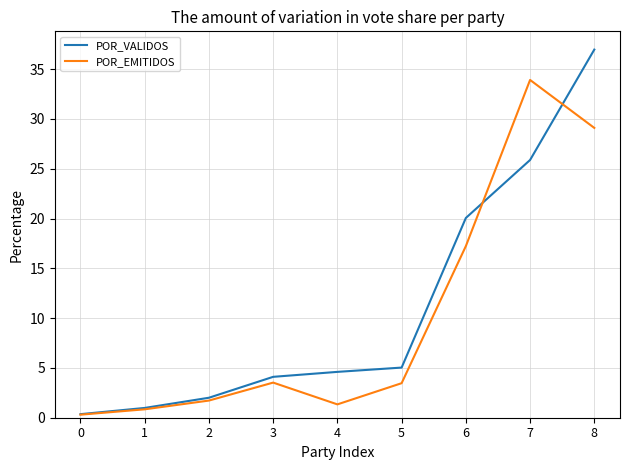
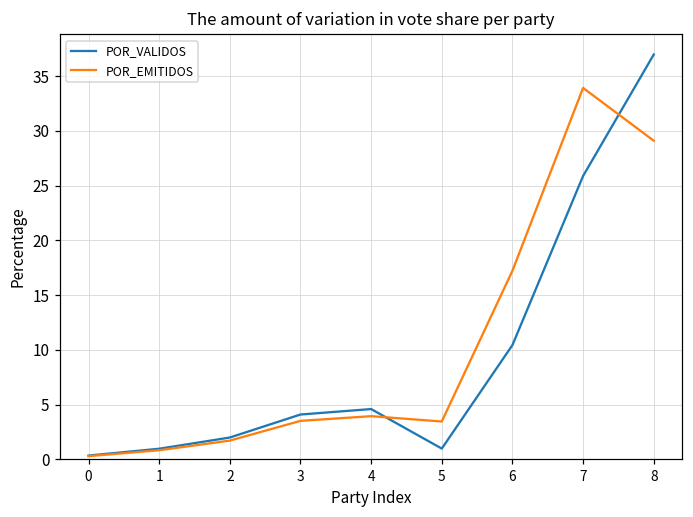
  {
    "POR_VALIDOS": {
      "2": 2,
      "3": 4,
      "4": 5,
-     "5": 5,
-     "6": 20,
+     "5": 1,
+     "6": 10,
      "7": 26,
      "8": 37
    },
    "POR_EMITIDOS": {
      "2": 2,
      "3": 4,
-     "4": 1,
+     "4": 4,
      "5": 3,
      "6": 17,
      "7": 34,
      "8": 29
    }
  }
